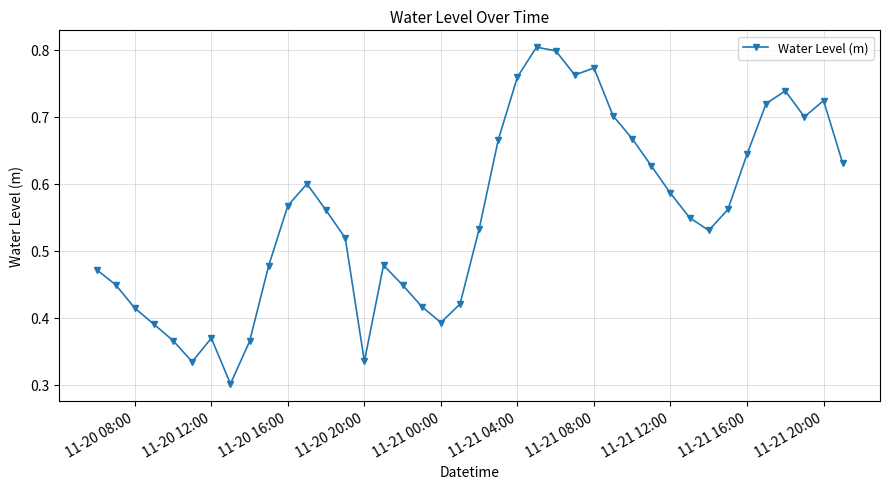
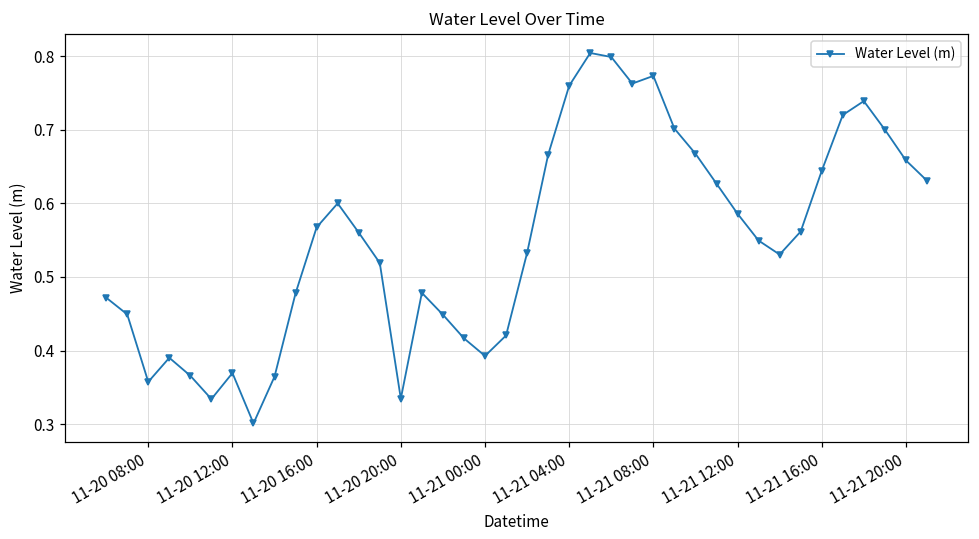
  {
-   "11-20 08:00": 0.41,
+   "11-20 08:00": 0.36,
    "11-20 12:00": 0.37,
    "11-20 16:00": 0.57,
    "11-20 20:00": 0.33,
    "11-21 00:00": 0.39,
    "11-21 04:00": 0.76,
    "11-21 08:00": 0.77,
    "11-21 12:00": 0.59,
    "11-21 16:00": 0.64,
-   "11-21 20:00": 0.72
+   "11-21 20:00": 0.66
  }
